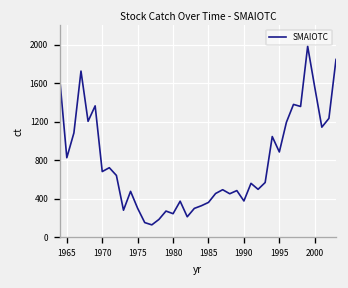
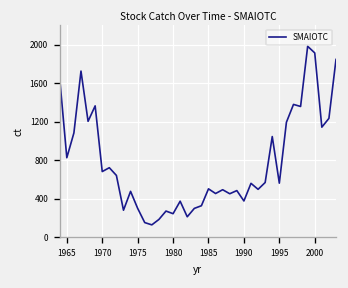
  {
    "1965": 800,
    "1970": 700,
    "1975": 300,
    "1980": 200,
-   "1985": 400,
+   "1985": 500,
    "1990": 400,
-   "1995": 900,
-   "2000": 1600
+   "1995": 600,
+   "2000": 1900
  }
